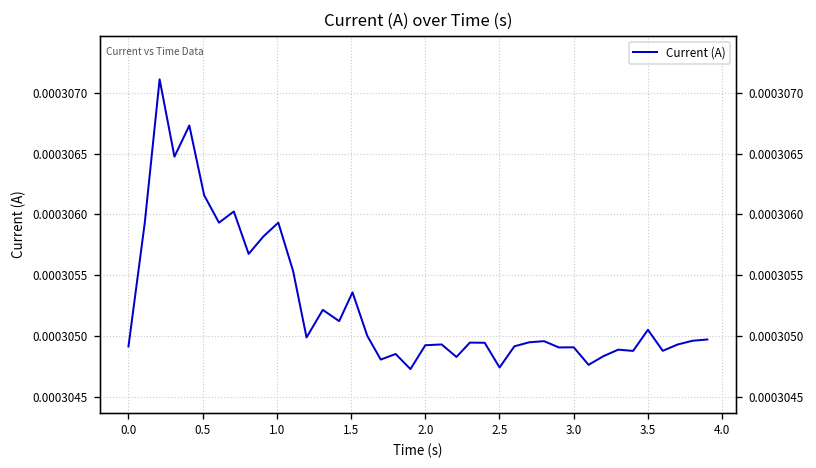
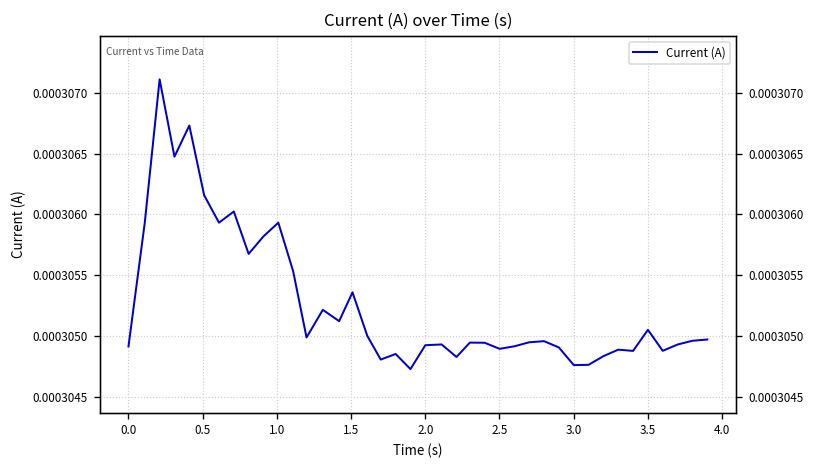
  {
    "0.0": 0.00030491,
    "2.0": 0.00030492,
-   "2.5": 0.00030474,
-   "3.0": 0.00030491,
+   "2.5": 0.00030489,
+   "3.0": 0.00030476,
    "3.5": 0.00030505
  }
